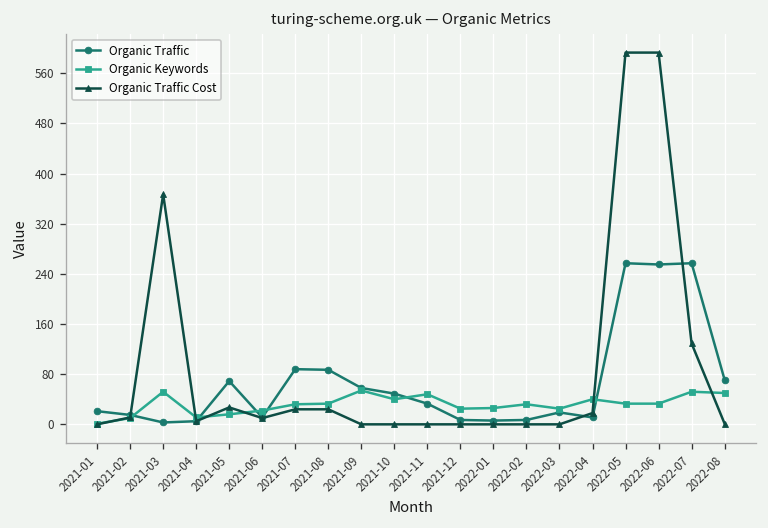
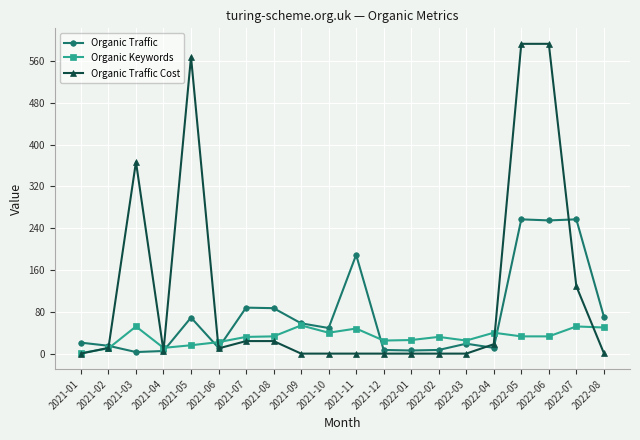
  {
    "Organic Traffic": {
      "2021-01": 20,
      "2021-03": 0,
      "2021-05": 70,
      "2021-07": 90,
      "2021-08": 90,
      "2021-10": 50,
-     "2021-11": 30,
+     "2021-11": 190,
      "2021-12": 10,
      "2022-01": 10,
      "2022-02": 10,
      "2022-03": 20,
      "2022-04": 10,
      "2022-05": 260,
      "2022-06": 260,
      "2022-07": 260,
      "2022-08": 70
    },
    "Organic Keywords": {
      "2021-03": 50,
      "2021-04": 10,
      "2021-05": 20,
      "2021-06": 20,
      "2021-07": 30,
      "2021-08": 30,
      "2021-10": 40,
      "2021-11": 50,
      "2021-12": 30,
      "2022-01": 30,
      "2022-02": 30,
      "2022-03": 30,
      "2022-04": 40,
      "2022-05": 30,
      "2022-06": 30,
      "2022-07": 50,
      "2022-08": 50
    },
    "Organic Traffic Cost": {
      "2021-03": 370,
-     "2021-05": 30,
+     "2021-05": 570,
      "2021-07": 20,
      "2021-08": 20,
      "2021-09": 0,
      "2021-10": 0,
      "2021-11": 0,
      "2021-12": 0,
      "2022-01": 0,
      "2022-02": 0,
      "2022-03": 0,
      "2022-04": 20,
      "2022-05": 590,
      "2022-06": 590,
      "2022-07": 130,
      "2022-08": 0
    }
  }
